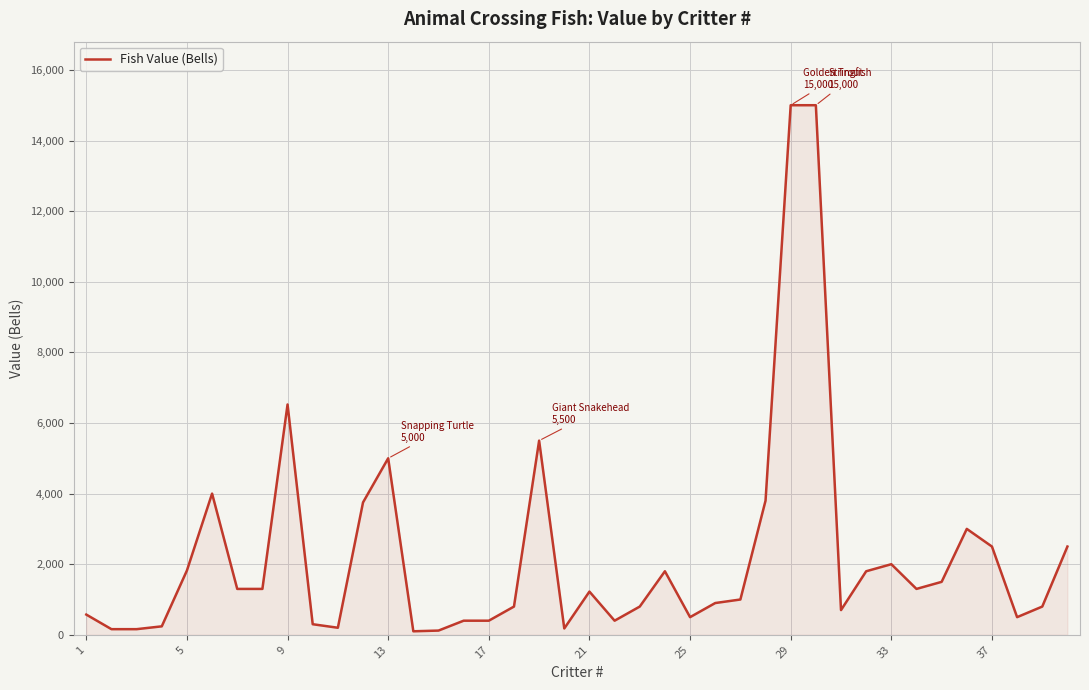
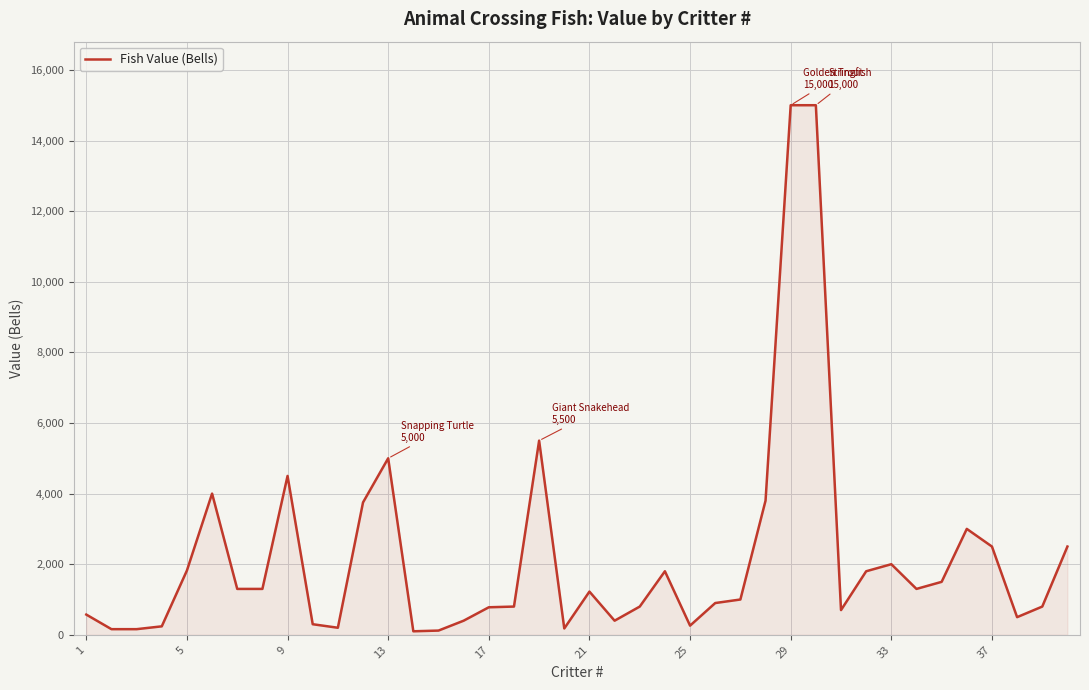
  {
    "1": "600",
    "5": "1,800",
-   "9": "6,500",
-   "17": "400",
+   "9": "4,500",
+   "17": "800",
    "21": "1,200",
-   "25": "500",
+   "25": "300",
    "29": "15,000",
    "33": "2,000",
    "37": "2,500"
  }
